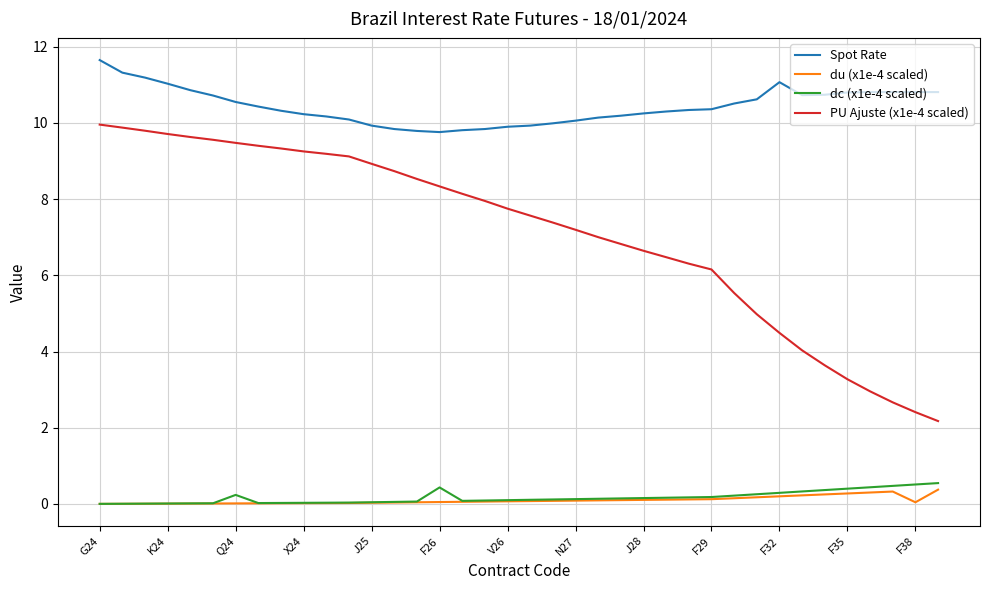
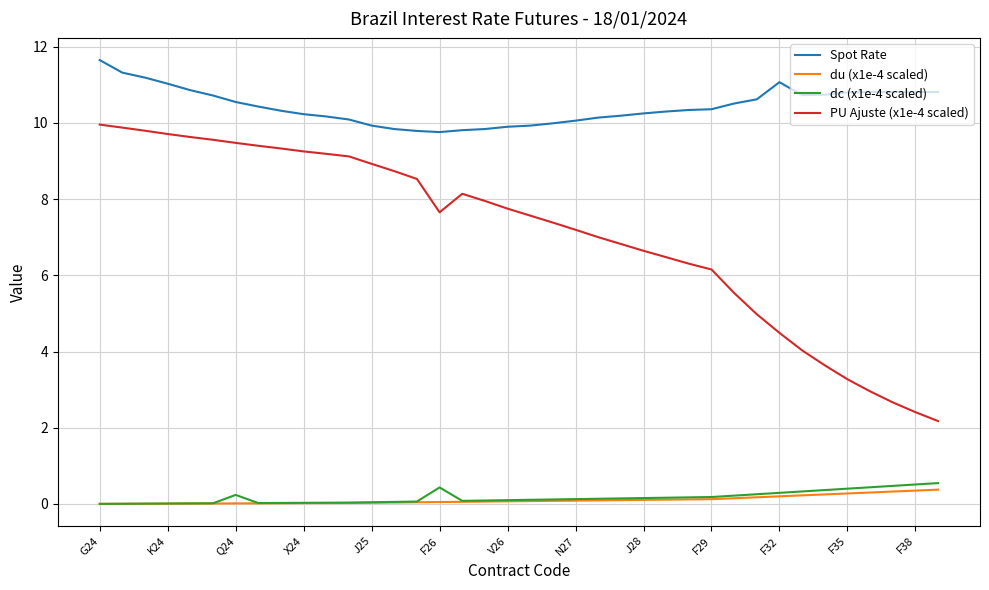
  {
    "Spot Rate": {
      "G24": 11.7,
      "K24": 11.0,
      "Q24": 10.6,
      "X24": 10.2,
      "J25": 9.9,
      "F26": 9.8,
      "V26": 9.9,
      "N27": 10.1,
      "J28": 10.3,
      "F29": 10.4,
      "F32": 11.1
    },
    "du (x1e-4 scaled)": {
      "Q24": 0.0,
      "F26": 0.0,
      "F32": 0.2,
      "F35": 0.3,
-     "F38": 0.0
+     "F38": 0.3
    },
    "dc (x1e-4 scaled)": {
      "Q24": 0.2,
      "F26": 0.4,
      "F32": 0.3,
      "F35": 0.4,
      "F38": 0.5
    },
    "PU Ajuste (x1e-4 scaled)": {
      "G24": 10.0,
      "K24": 9.7,
      "Q24": 9.5,
      "X24": 9.3,
      "J25": 8.9,
-     "F26": 8.3,
+     "F26": 7.7,
      "V26": 7.8,
      "N27": 7.2,
      "J28": 6.6,
      "F29": 6.2,
      "F32": 4.5,
      "F35": 3.3,
      "F38": 2.4
    }
  }
